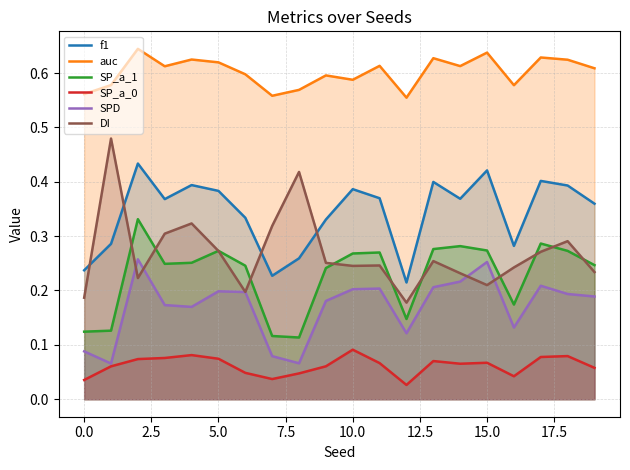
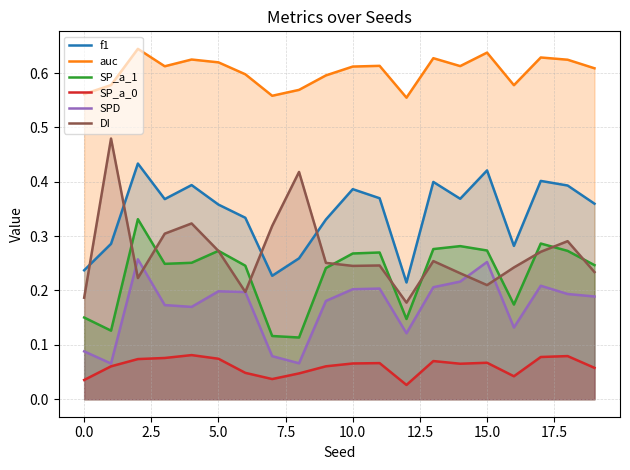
  {
    "f1": {
      "0.0": 0.24,
-     "5.0": 0.38,
+     "5.0": 0.36,
      "10.0": 0.39,
      "15.0": 0.42
    },
    "auc": {
      "5.0": 0.62,
-     "10.0": 0.59,
+     "10.0": 0.61,
      "15.0": 0.64
    },
    "SP_a_1": {
-     "0.0": 0.12,
+     "0.0": 0.15,
      "10.0": 0.27,
      "15.0": 0.27
    },
    "SP_a_0": {
      "0.0": 0.04,
      "5.0": 0.07,
-     "10.0": 0.09,
+     "10.0": 0.07,
      "15.0": 0.07
    },
    "SPD": {
      "0.0": 0.09,
      "5.0": 0.20,
      "10.0": 0.20,
      "15.0": 0.25
    },
    "DI": {
      "0.0": 0.19,
      "10.0": 0.25,
      "15.0": 0.21
    }
  }
